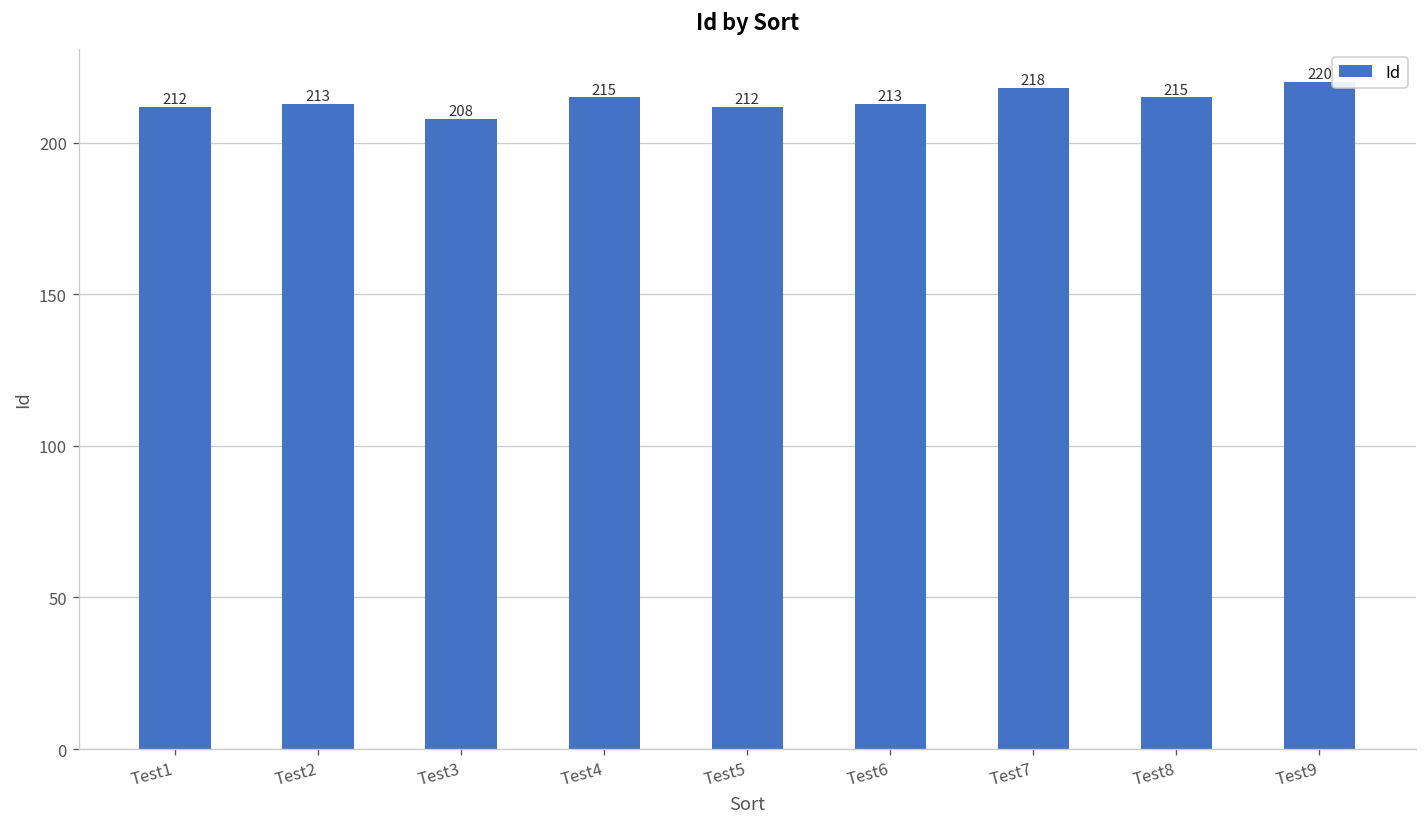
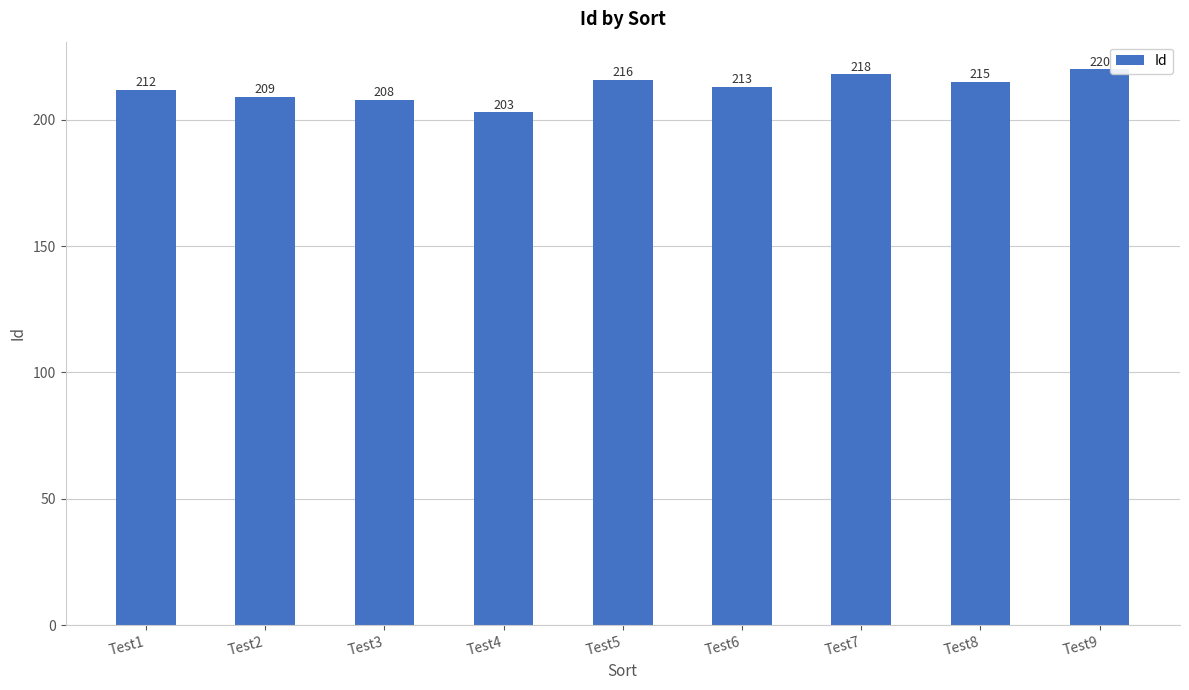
  {
    "Test1": 212,
-   "Test2": 213,
+   "Test2": 209,
    "Test3": 208,
-   "Test4": 215,
-   "Test5": 212,
+   "Test4": 203,
+   "Test5": 216,
    "Test6": 213,
    "Test7": 218,
    "Test8": 215,
    "Test9": 220
  }
